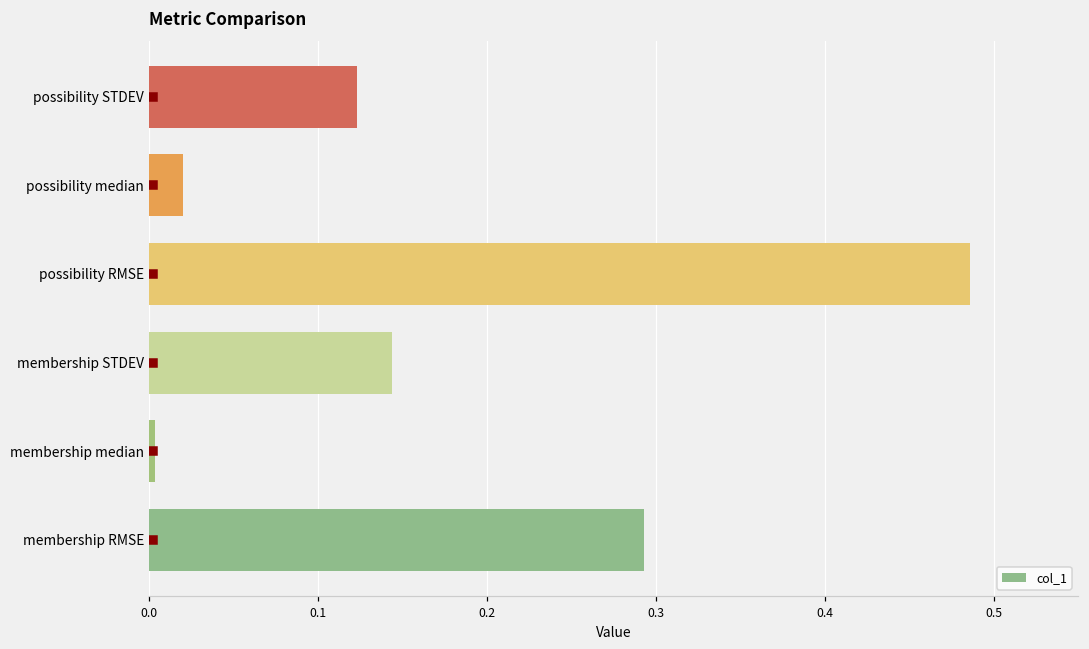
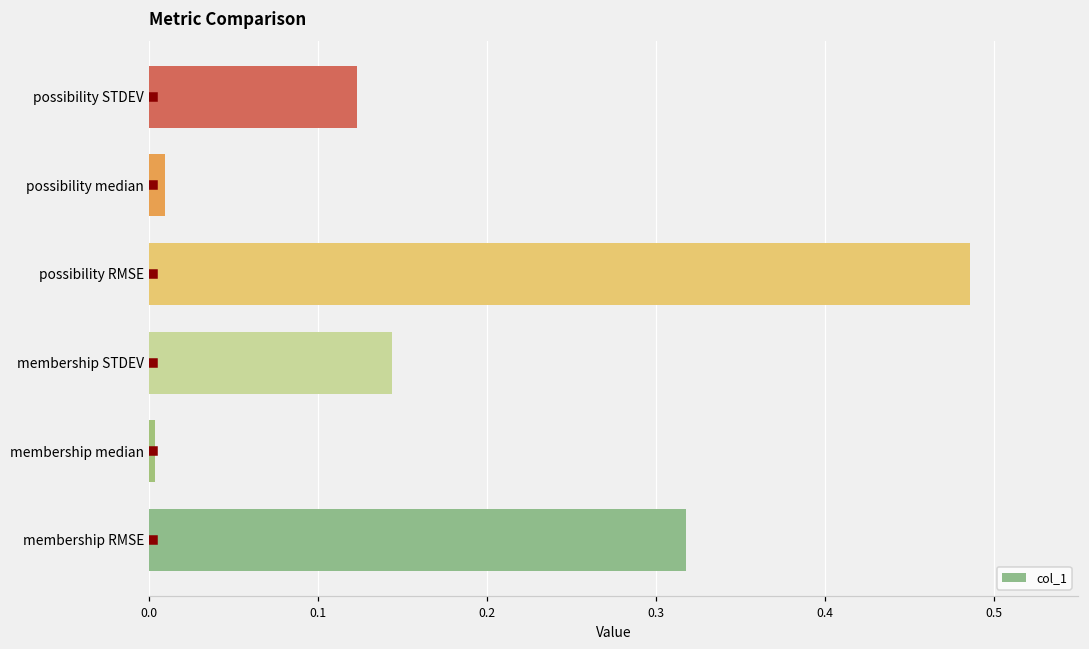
  {
    "col_1": {
      "possibility STDEV": 0.123,
-     "possibility median": 0.020,
+     "possibility median": 0.010,
      "possibility RMSE": 0.486,
      "membership STDEV": 0.144,
      "membership median": 0.003,
-     "membership RMSE": 0.293
+     "membership RMSE": 0.318
    }
  }
